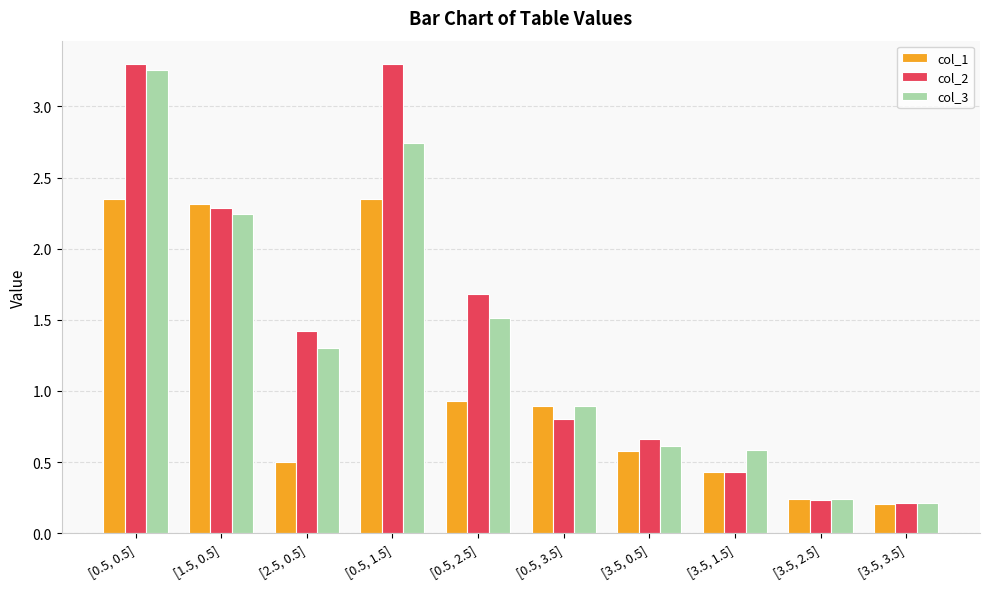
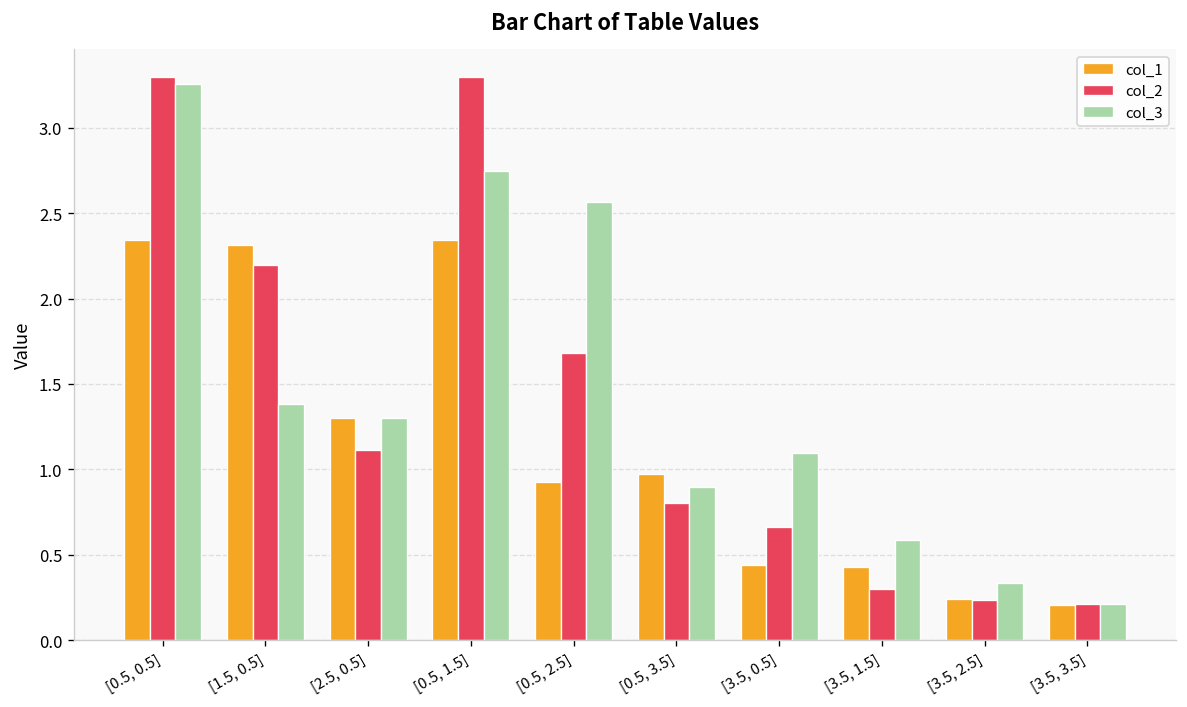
  {
    "col_1": {
      "[0.5, 0.5]": 2.35,
      "[1.5, 0.5]": 2.32,
-     "[2.5, 0.5]": 0.50,
+     "[2.5, 0.5]": 1.30,
      "[0.5, 1.5]": 2.35,
      "[0.5, 2.5]": 0.93,
-     "[0.5, 3.5]": 0.90,
-     "[3.5, 0.5]": 0.58,
+     "[0.5, 3.5]": 0.97,
+     "[3.5, 0.5]": 0.44,
      "[3.5, 1.5]": 0.43,
      "[3.5, 2.5]": 0.24,
      "[3.5, 3.5]": 0.20
    },
    "col_2": {
      "[0.5, 0.5]": 3.30,
-     "[1.5, 0.5]": 2.28,
-     "[2.5, 0.5]": 1.42,
+     "[1.5, 0.5]": 2.20,
+     "[2.5, 0.5]": 1.11,
      "[0.5, 1.5]": 3.30,
      "[0.5, 2.5]": 1.68,
      "[0.5, 3.5]": 0.81,
      "[3.5, 0.5]": 0.66,
-     "[3.5, 1.5]": 0.43,
+     "[3.5, 1.5]": 0.30,
      "[3.5, 2.5]": 0.23,
      "[3.5, 3.5]": 0.21
    },
    "col_3": {
      "[0.5, 0.5]": 3.26,
-     "[1.5, 0.5]": 2.25,
+     "[1.5, 0.5]": 1.38,
      "[2.5, 0.5]": 1.30,
      "[0.5, 1.5]": 2.75,
-     "[0.5, 2.5]": 1.51,
+     "[0.5, 2.5]": 2.57,
      "[0.5, 3.5]": 0.90,
-     "[3.5, 0.5]": 0.61,
+     "[3.5, 0.5]": 1.09,
      "[3.5, 1.5]": 0.59,
-     "[3.5, 2.5]": 0.24,
+     "[3.5, 2.5]": 0.33,
      "[3.5, 3.5]": 0.21
    }
  }
